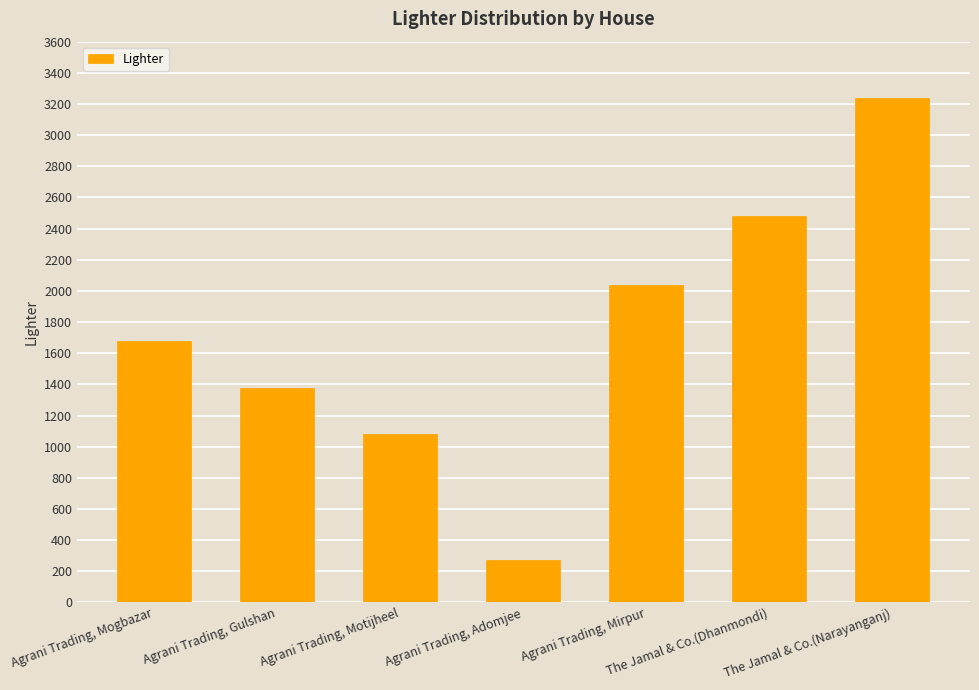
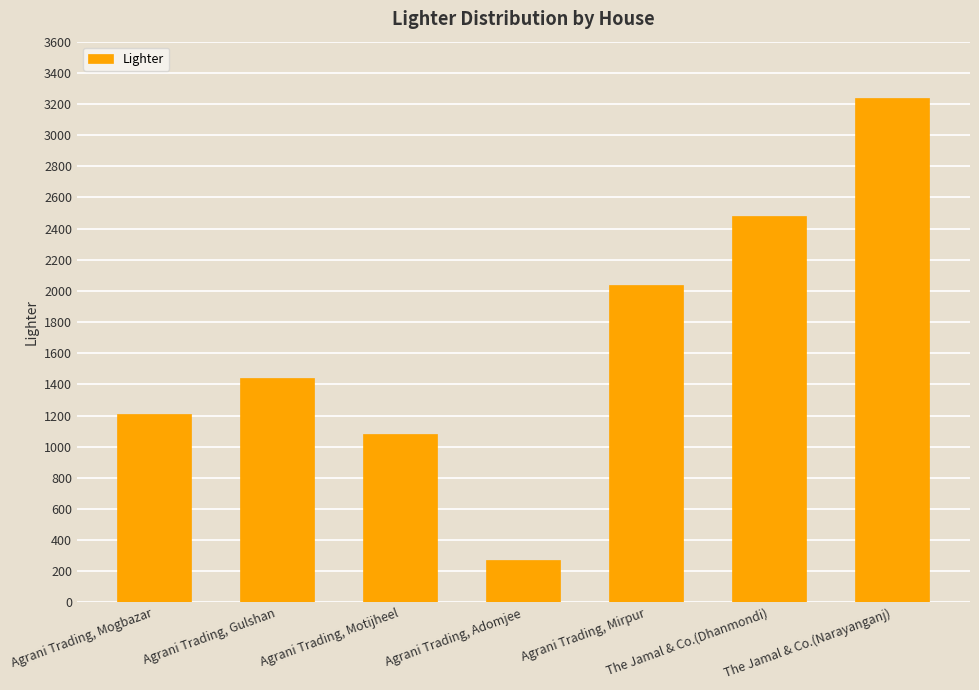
  {
-   "Agrani Trading, Mogbazar": 1680,
-   "Agrani Trading, Gulshan": 1370,
+   "Agrani Trading, Mogbazar": 1210,
+   "Agrani Trading, Gulshan": 1440,
    "Agrani Trading, Motijheel": 1080,
    "Agrani Trading, Adomjee": 270,
    "Agrani Trading, Mirpur": 2040,
    "The Jamal & Co.(Dhanmondi)": 2480,
    "The Jamal & Co.(Narayanganj)": 3240
  }
